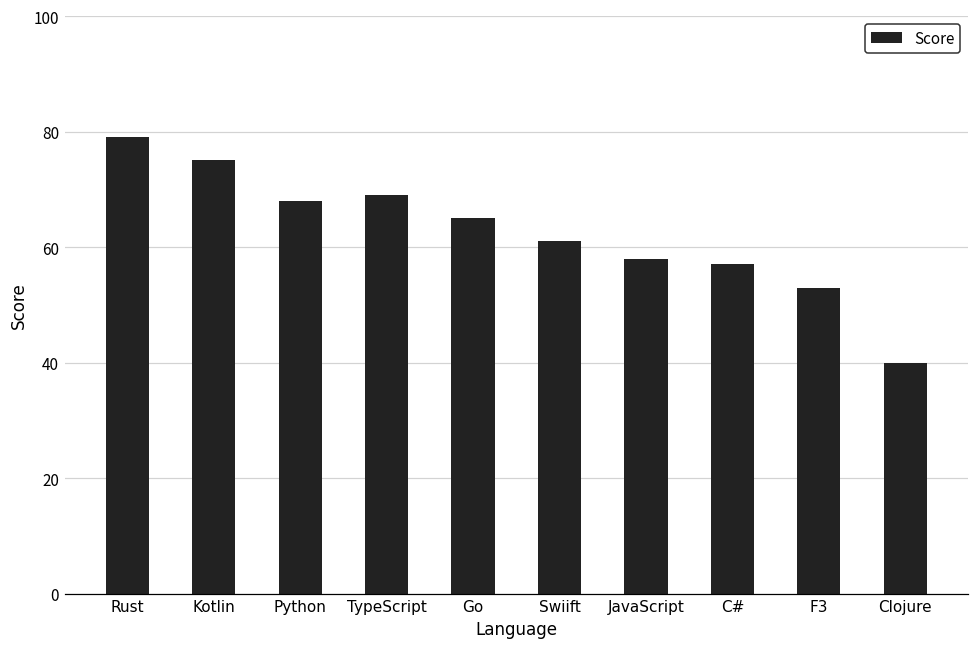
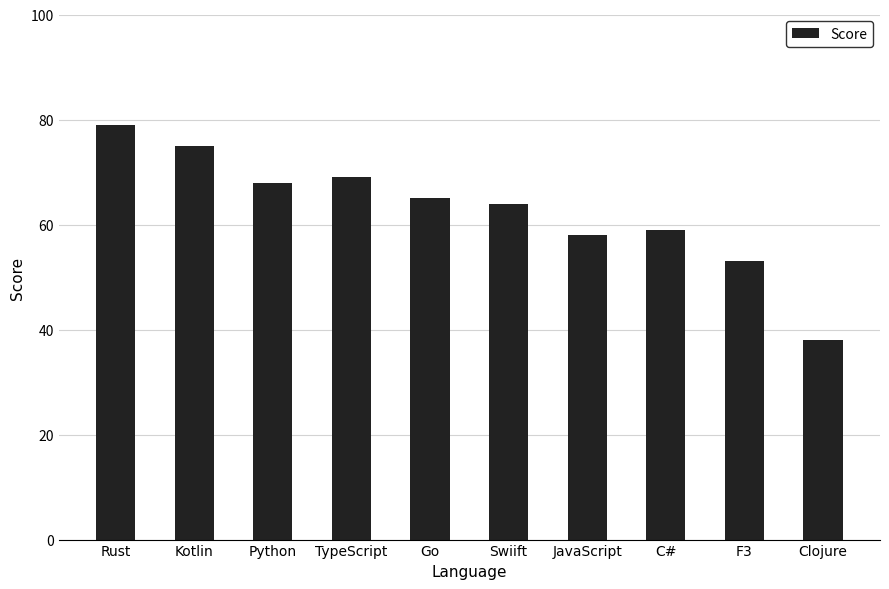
  {
    "Rust": 79,
    "Kotlin": 75,
    "Python": 68,
    "TypeScript": 69,
    "Go": 65,
-   "Swiift": 61,
+   "Swiift": 64,
    "JavaScript": 58,
-   "C#": 57,
+   "C#": 59,
    "F3": 53,
-   "Clojure": 40
+   "Clojure": 38
  }
